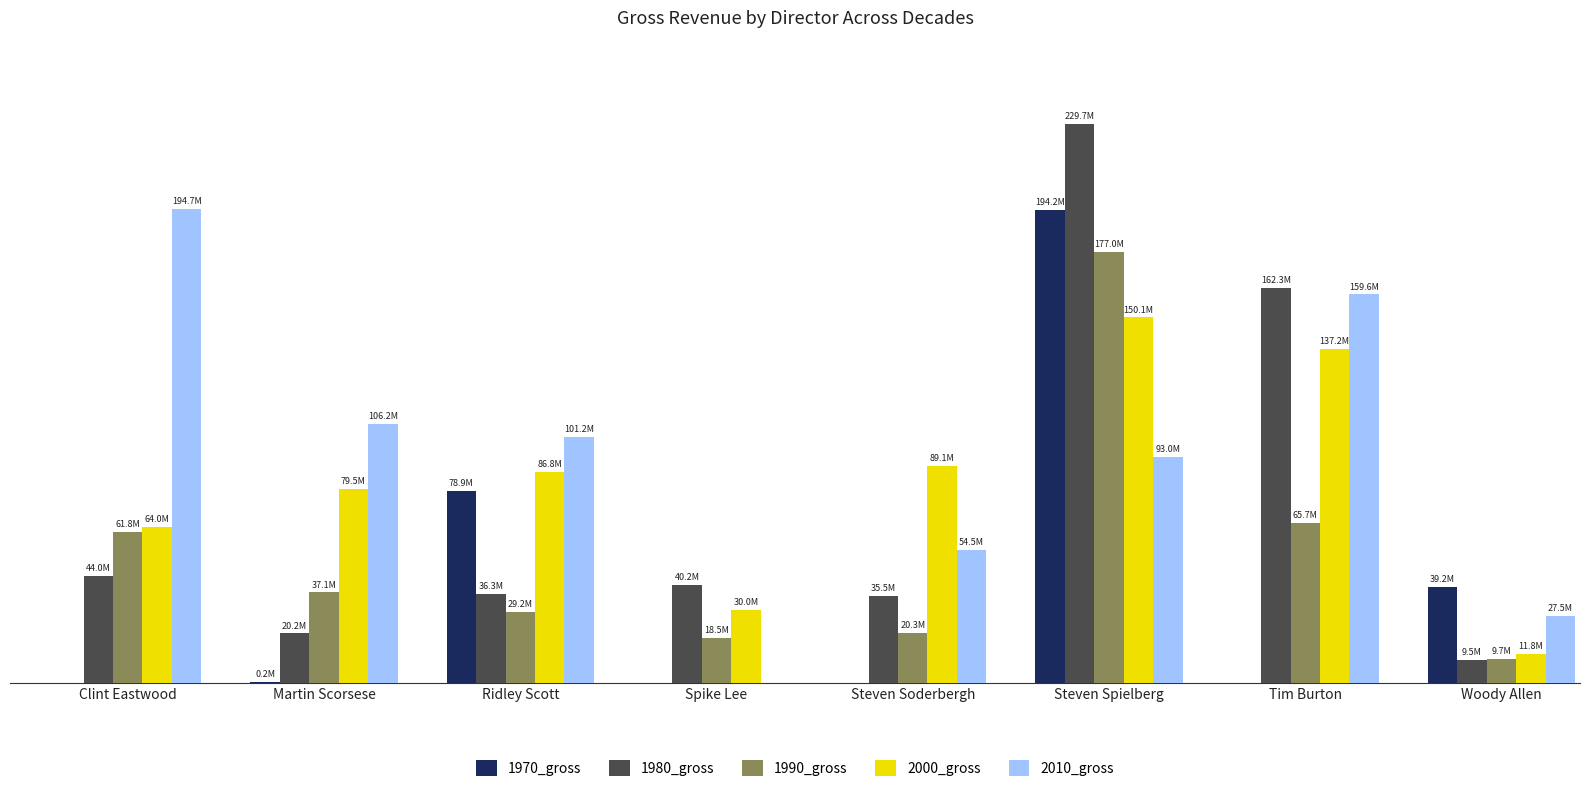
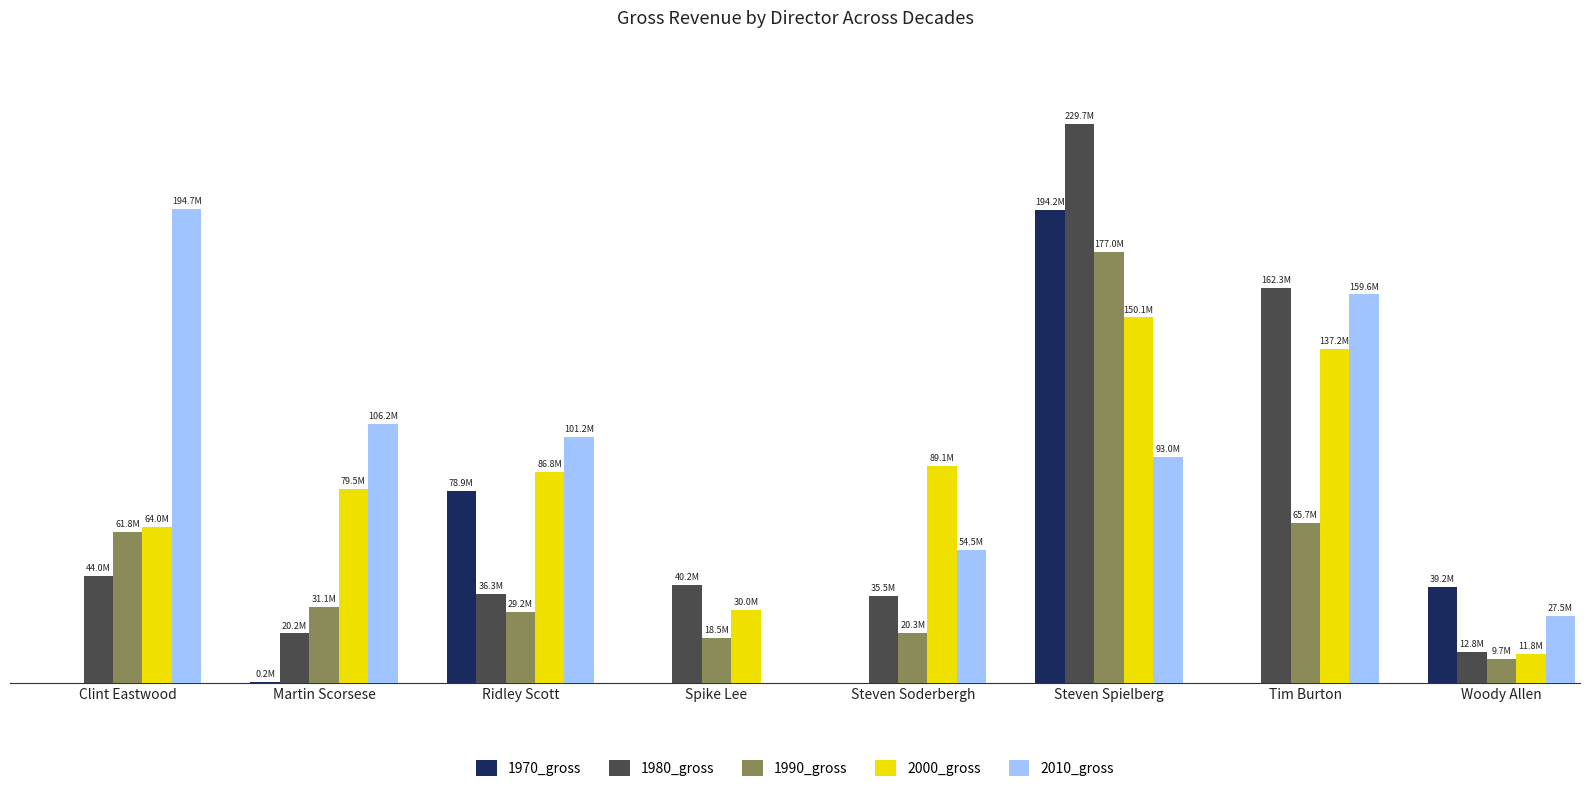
  {
    "1970_gross": {
      "Martin Scorsese": "0.2M",
      "Ridley Scott": "78.9M",
      "Steven Spielberg": "194.2M",
      "Woody Allen": "39.2M"
    },
    "1980_gross": {
      "Clint Eastwood": "44.0M",
      "Martin Scorsese": "20.2M",
      "Ridley Scott": "36.3M",
      "Spike Lee": "40.2M",
      "Steven Soderbergh": "35.5M",
      "Steven Spielberg": "229.7M",
      "Tim Burton": "162.3M",
-     "Woody Allen": "9.5M"
+     "Woody Allen": "12.8M"
    },
    "1990_gross": {
      "Clint Eastwood": "61.8M",
-     "Martin Scorsese": "37.1M",
+     "Martin Scorsese": "31.1M",
      "Ridley Scott": "29.2M",
      "Spike Lee": "18.5M",
      "Steven Soderbergh": "20.3M",
      "Steven Spielberg": "177.0M",
      "Tim Burton": "65.7M",
      "Woody Allen": "9.7M"
    },
    "2000_gross": {
      "Clint Eastwood": "64.0M",
      "Martin Scorsese": "79.5M",
      "Ridley Scott": "86.8M",
      "Spike Lee": "30.0M",
      "Steven Soderbergh": "89.1M",
      "Steven Spielberg": "150.1M",
      "Tim Burton": "137.2M",
      "Woody Allen": "11.8M"
    },
    "2010_gross": {
      "Clint Eastwood": "194.7M",
      "Martin Scorsese": "106.2M",
      "Ridley Scott": "101.2M",
      "Steven Soderbergh": "54.5M",
      "Steven Spielberg": "93.0M",
      "Tim Burton": "159.6M",
      "Woody Allen": "27.5M"
    }
  }
